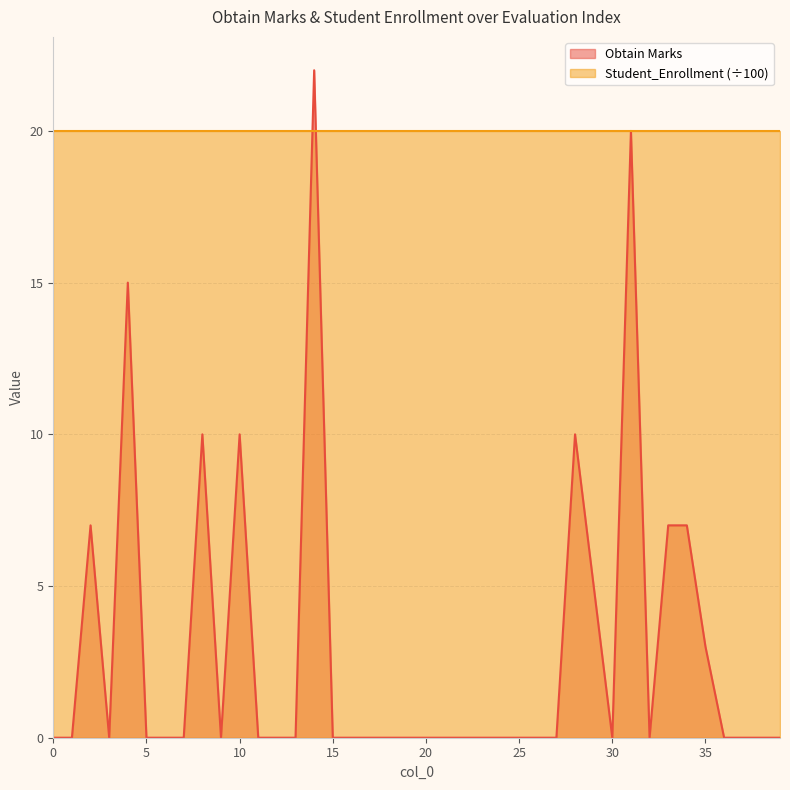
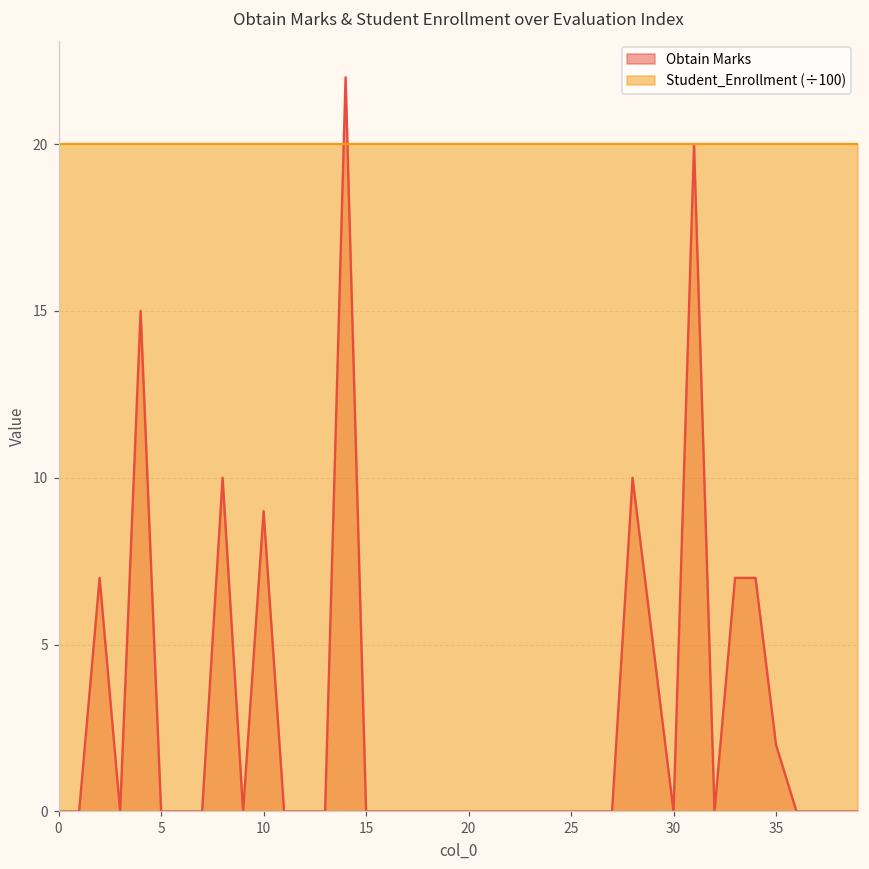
  {
    "Obtain Marks": {
      "0": 0,
      "5": 0,
-     "10": 10,
+     "10": 9,
      "15": 0,
      "20": 0,
      "25": 0,
      "30": 0,
-     "35": 3
+     "35": 2
    },
    "Student_Enrollment (÷100)": {
      "0": 20,
      "5": 20,
      "10": 20,
      "15": 20,
      "20": 20,
      "25": 20,
      "30": 20,
      "35": 20
    }
  }
